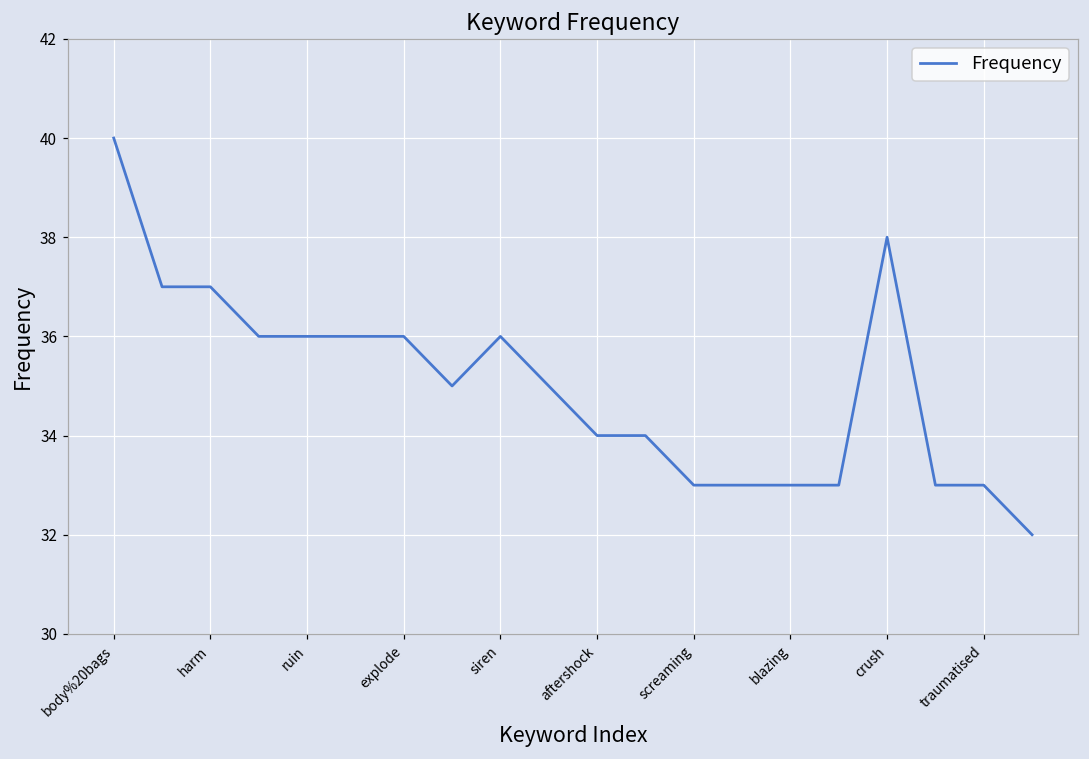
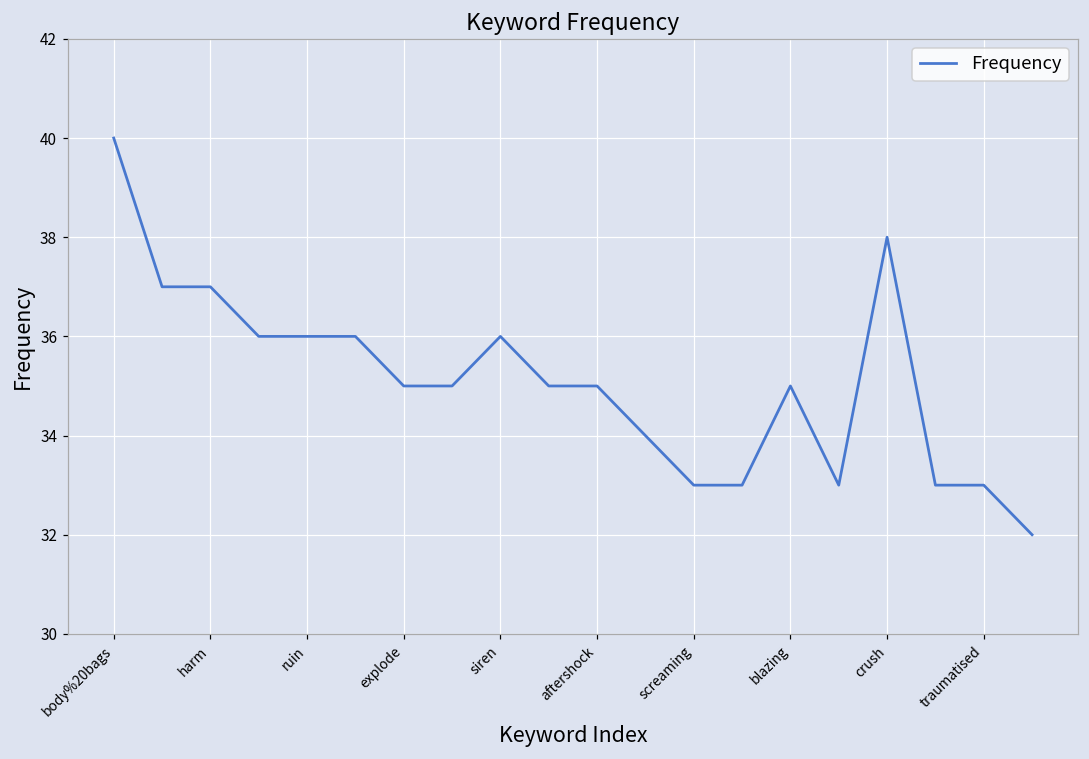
  {
    "body%20bags": 40,
    "harm": 37,
    "ruin": 36,
-   "explode": 36,
+   "explode": 35,
    "siren": 36,
-   "aftershock": 34,
+   "aftershock": 35,
    "screaming": 33,
-   "blazing": 33,
+   "blazing": 35,
    "crush": 38,
    "traumatised": 33
  }
